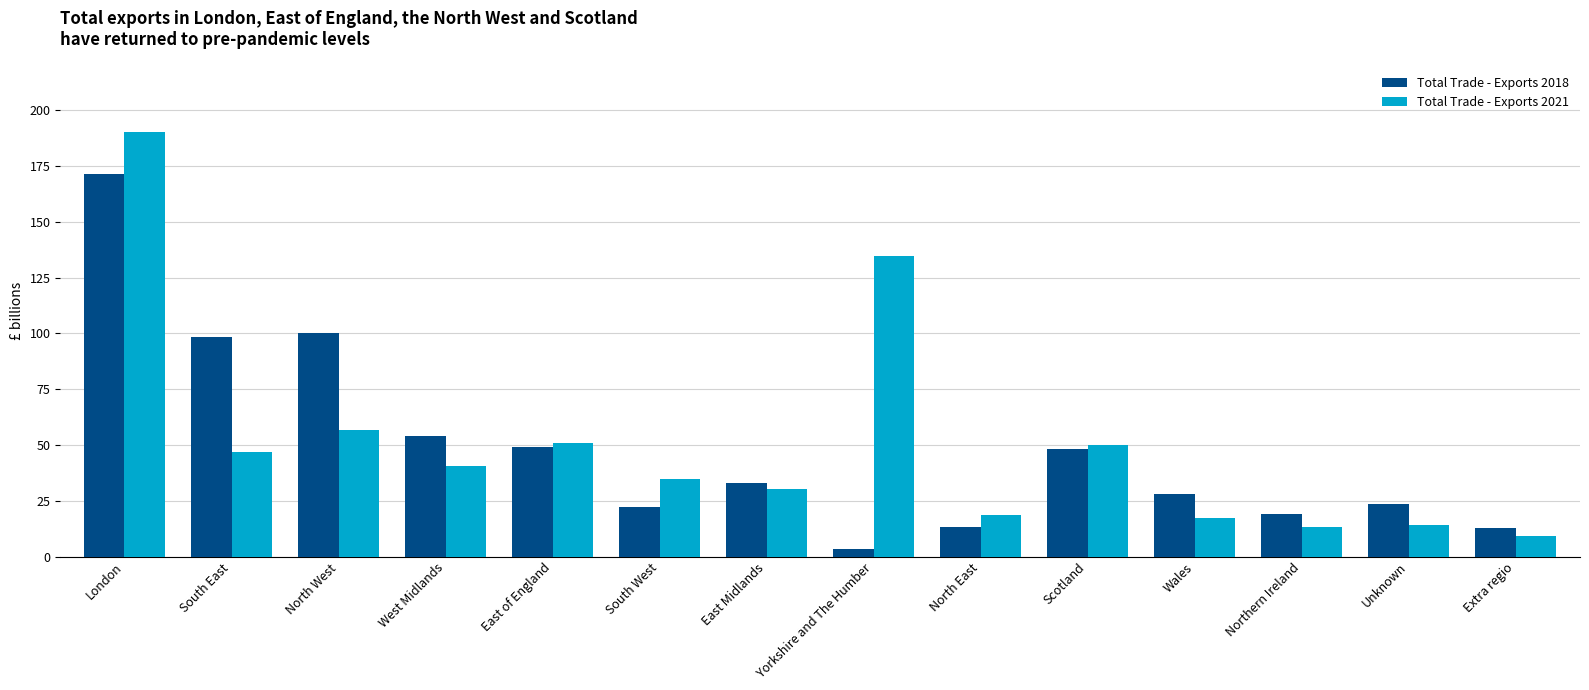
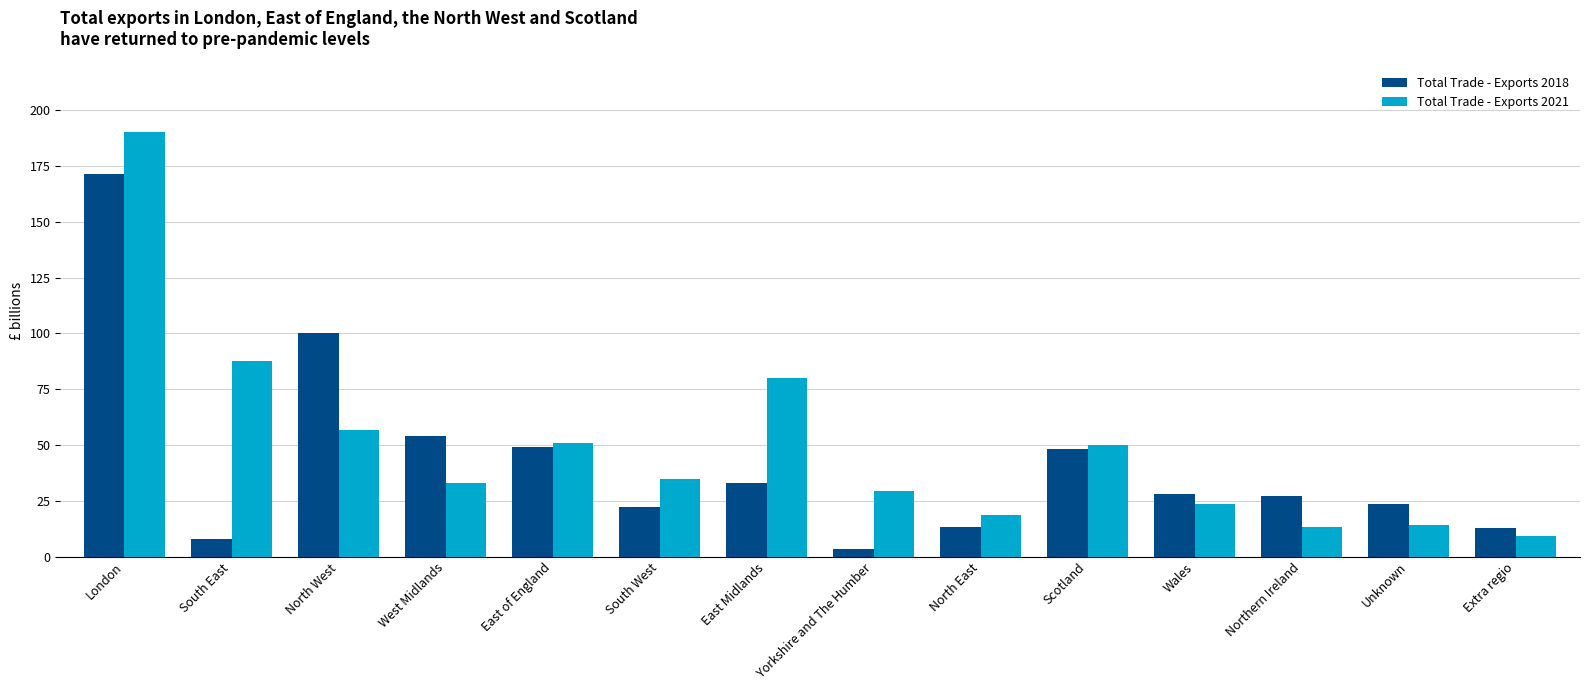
  {
    "Total Trade - Exports 2018": {
      "London": 172,
-     "South East": 98,
+     "South East": 8,
      "North West": 100,
      "West Midlands": 54,
      "East of England": 49,
      "South West": 22,
      "East Midlands": 33,
      "Yorkshire and The Humber": 4,
      "North East": 13,
      "Scotland": 48,
      "Wales": 28,
-     "Northern Ireland": 19,
+     "Northern Ireland": 27,
      "Unknown": 24,
      "Extra regio": 13
    },
    "Total Trade - Exports 2021": {
      "London": 190,
-     "South East": 47,
+     "South East": 88,
      "North West": 57,
-     "West Midlands": 41,
+     "West Midlands": 33,
      "East of England": 51,
      "South West": 35,
-     "East Midlands": 30,
-     "Yorkshire and The Humber": 135,
+     "East Midlands": 80,
+     "Yorkshire and The Humber": 29,
      "North East": 19,
      "Scotland": 50,
-     "Wales": 17,
+     "Wales": 24,
      "Northern Ireland": 13,
      "Unknown": 14,
      "Extra regio": 9
    }
  }
